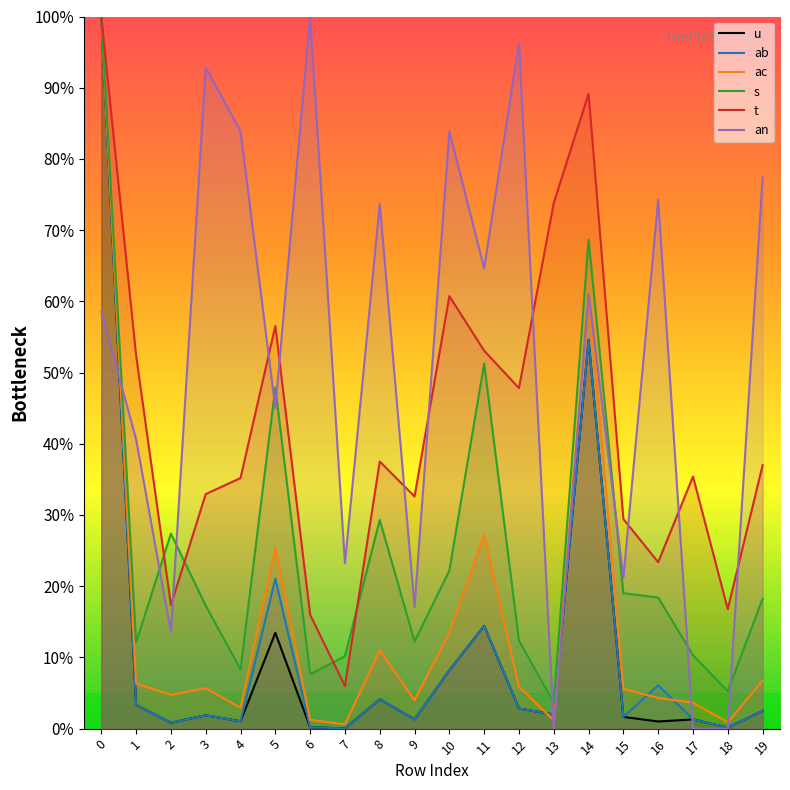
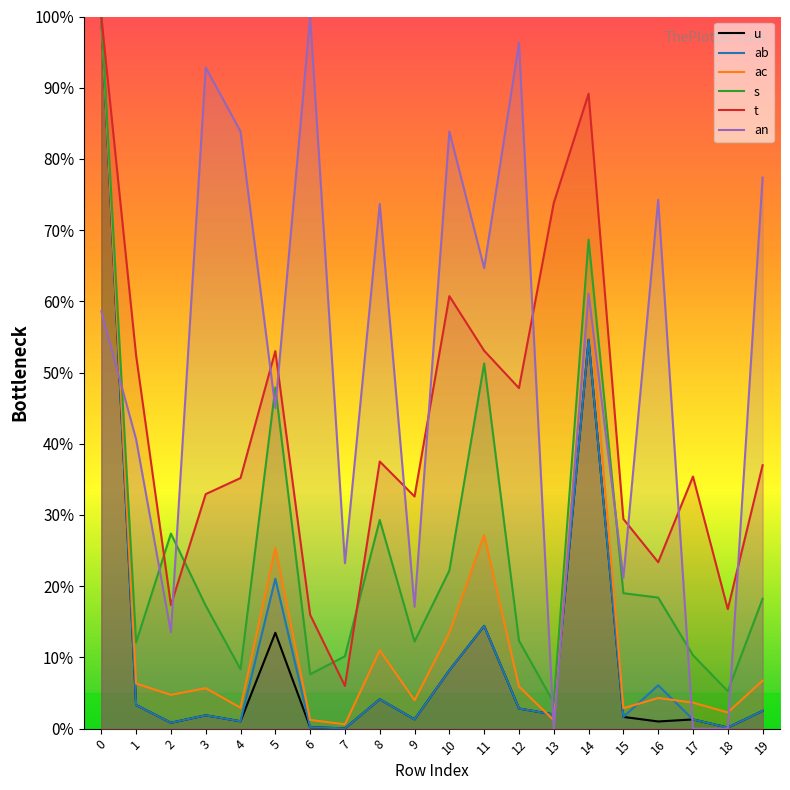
  {
    "u": {
      "5": "13%",
      "16": "1%"
    },
    "ab": {
      "5": "21%",
      "16": "6%"
    },
    "ac": {
      "1": "6%",
      "2": "5%",
      "3": "6%",
      "4": "3%",
      "5": "25%",
      "6": "1%",
      "7": "1%",
      "8": "11%",
      "9": "4%",
      "10": "13%",
      "11": "27%",
      "12": "6%",
      "13": "1%",
-     "15": "6%",
+     "15": "3%",
      "16": "4%",
      "17": "4%",
-     "18": "1%",
+     "18": "2%",
      "19": "7%"
    },
    "s": {
      "1": "12%",
      "2": "27%",
      "3": "17%",
      "4": "8%",
      "5": "48%",
      "6": "8%",
      "7": "10%",
      "8": "29%",
      "9": "12%",
      "10": "22%",
      "11": "51%",
      "12": "12%",
      "13": "4%",
      "14": "69%",
      "15": "19%",
      "16": "18%",
      "17": "10%",
      "18": "5%",
      "19": "18%"
    },
    "t": {
      "1": "52%",
      "2": "17%",
      "3": "33%",
      "4": "35%",
-     "5": "57%",
+     "5": "53%",
      "6": "16%",
      "7": "6%",
      "8": "38%",
      "9": "33%",
      "10": "61%",
      "11": "53%",
      "12": "48%",
      "13": "74%",
      "14": "89%",
      "15": "29%",
      "16": "23%",
      "17": "35%",
      "18": "17%",
      "19": "37%"
    },
    "an": {
      "0": "59%",
      "1": "41%",
      "2": "14%",
      "3": "93%",
      "4": "84%",
      "5": "45%",
      "6": "100%",
      "7": "23%",
      "8": "74%",
      "9": "17%",
      "10": "84%",
      "11": "65%",
      "12": "96%",
      "13": "0%",
      "15": "21%",
      "16": "74%",
      "17": "0%",
      "19": "77%"
    }
  }
